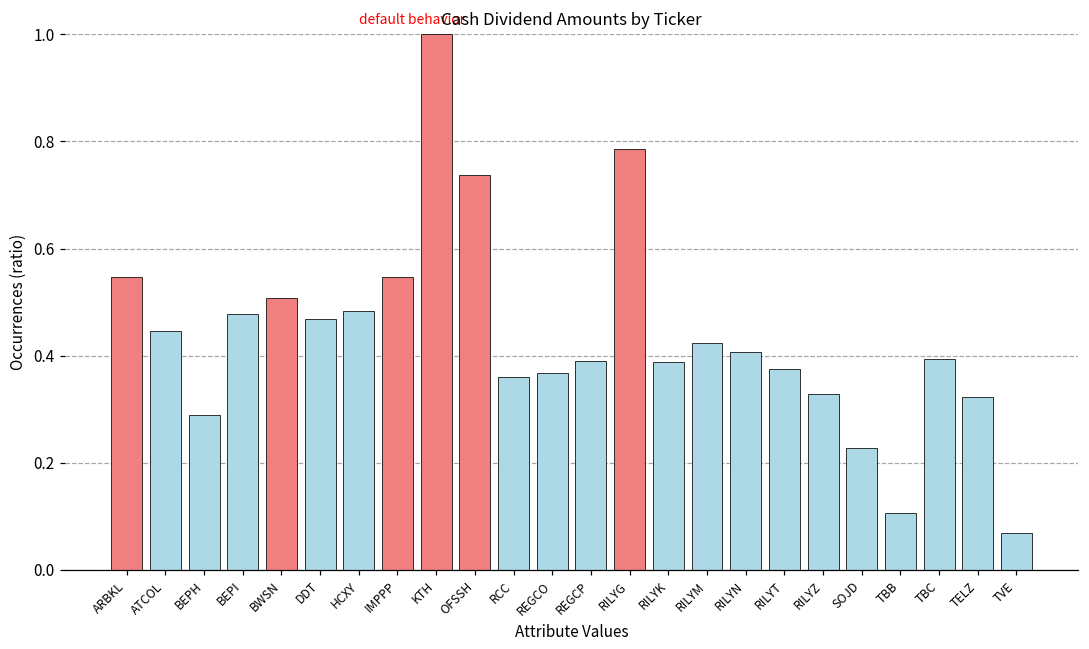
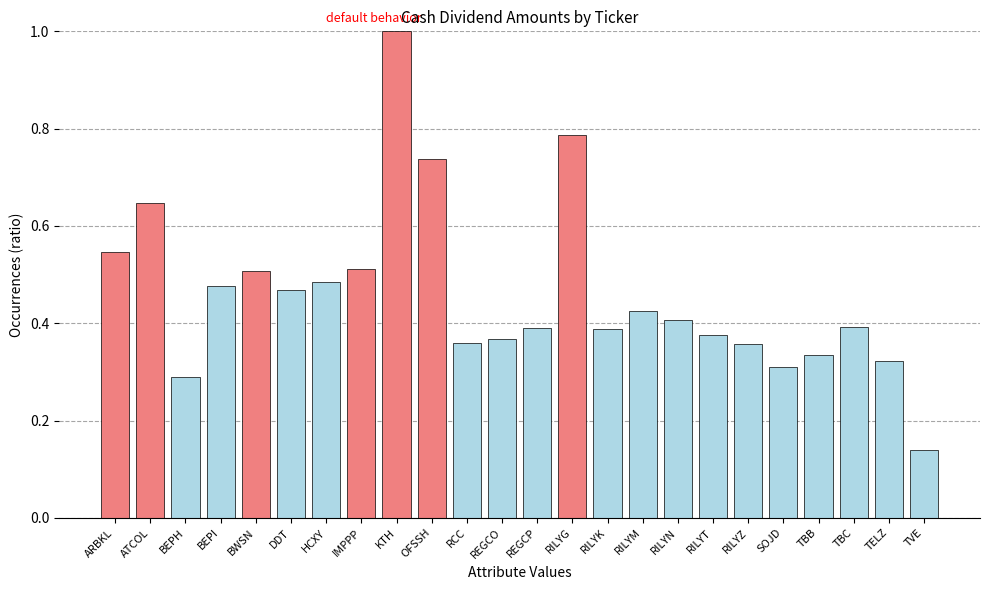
  {
    "ARBKL": 0.55,
-   "ATCOL": 0.45,
+   "ATCOL": 0.65,
    "BEPH": 0.29,
    "BEPI": 0.48,
    "BWSN": 0.51,
    "DDT": 0.47,
    "HCXY": 0.48,
-   "IMPPP": 0.55,
+   "IMPPP": 0.51,
    "KTH": 1.00,
    "OFSSH": 0.74,
    "RCC": 0.36,
    "REGCO": 0.37,
    "REGCP": 0.39,
    "RILYG": 0.79,
    "RILYK": 0.39,
    "RILYM": 0.42,
    "RILYN": 0.41,
    "RILYT": 0.38,
-   "RILYZ": 0.33,
-   "SOJD": 0.23,
-   "TBB": 0.11,
+   "RILYZ": 0.36,
+   "SOJD": 0.31,
+   "TBB": 0.33,
    "TBC": 0.39,
    "TELZ": 0.32,
-   "TVE": 0.07
+   "TVE": 0.14
  }
